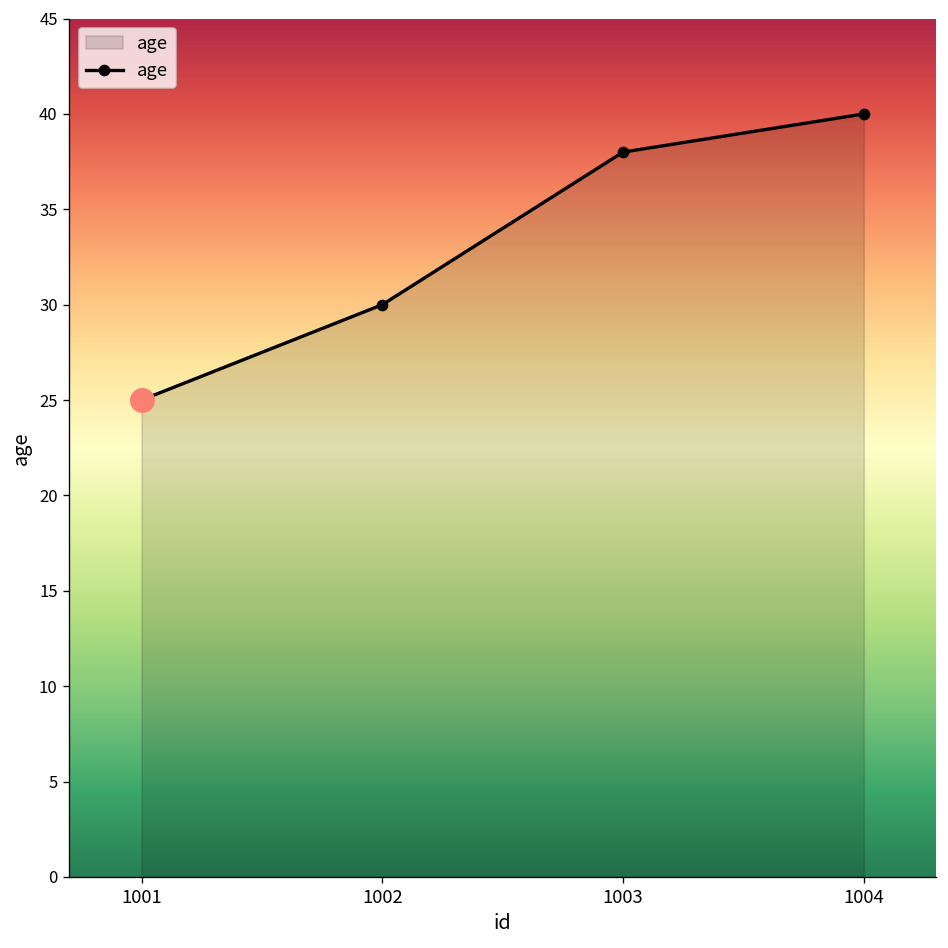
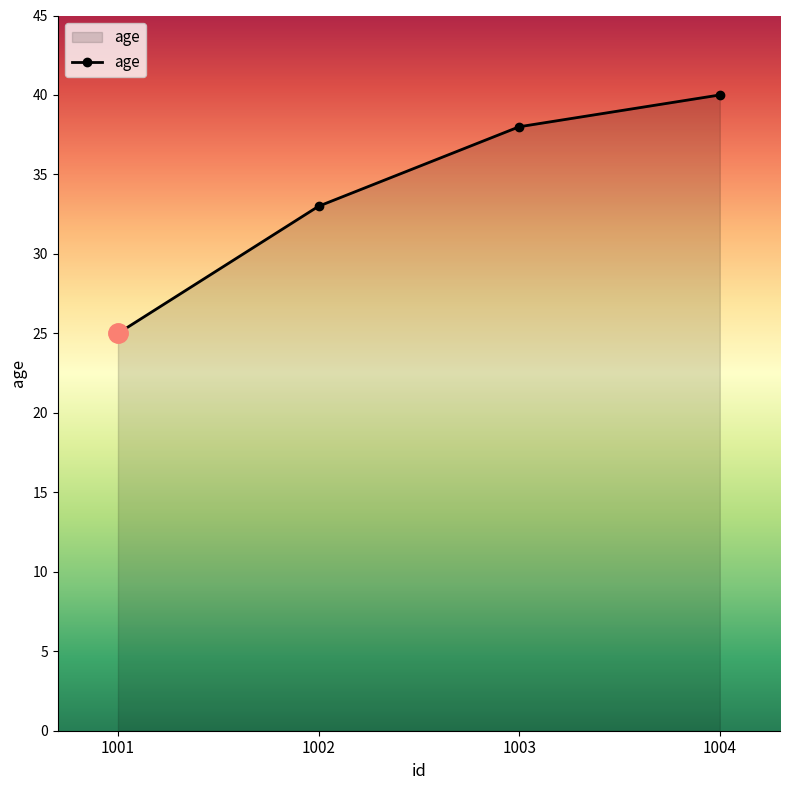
  {
    "age": {
-     "1002": 30,
+     "1002": 33,
      "1003": 38,
      "1004": 40
    }
  }
